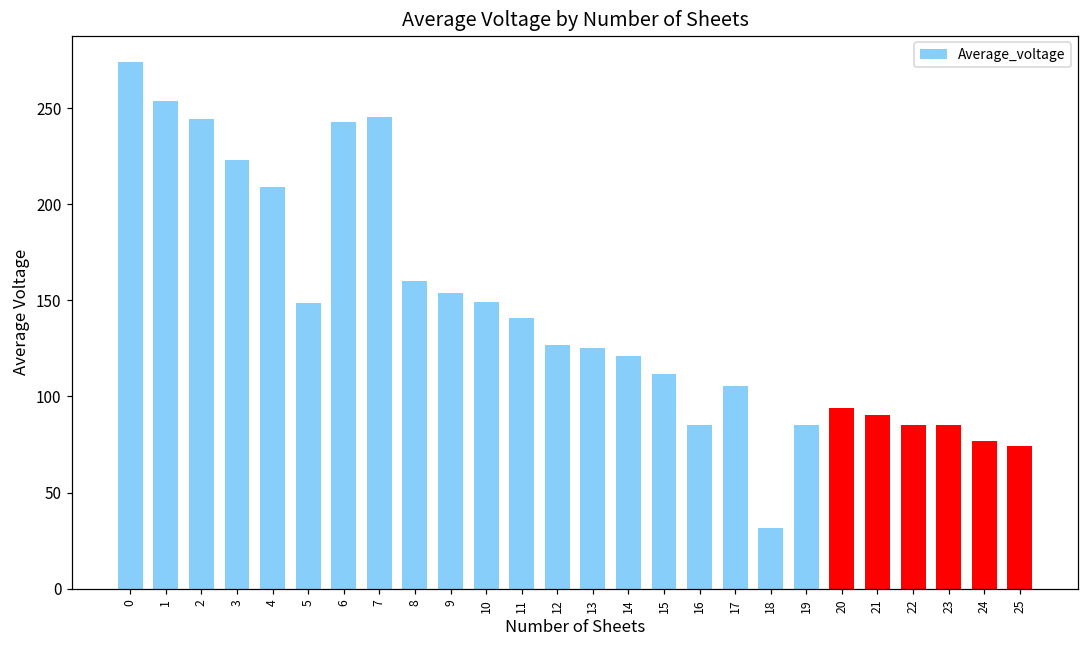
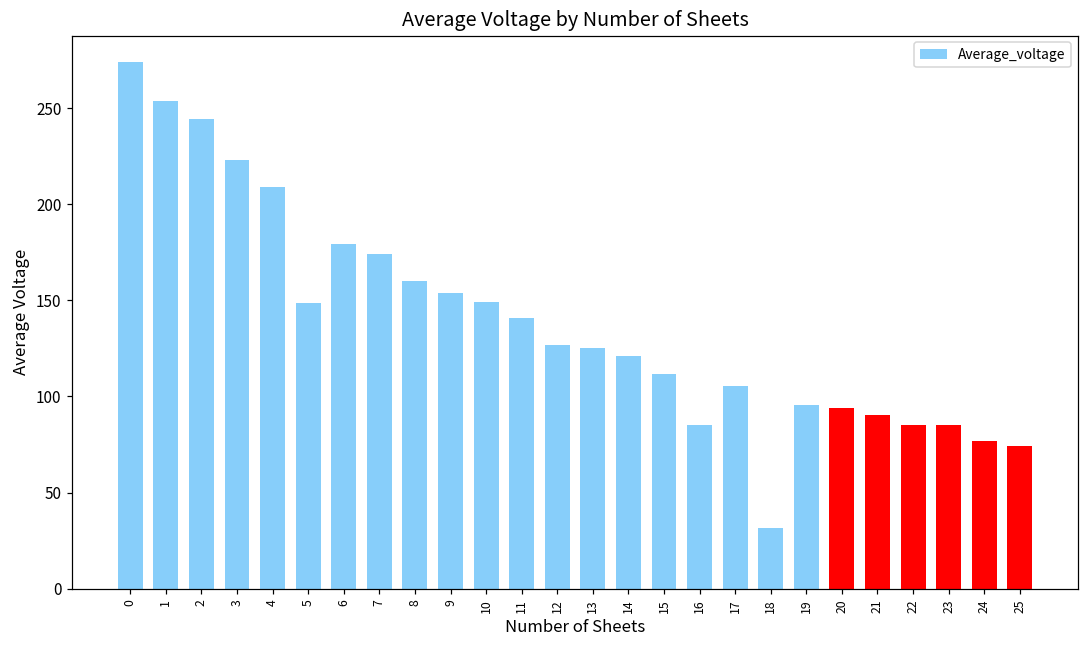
  {
    "0": 274,
    "1": 254,
    "2": 244,
    "3": 223,
    "4": 209,
    "5": 148,
-   "6": 243,
-   "7": 246,
+   "6": 179,
+   "7": 174,
    "8": 160,
    "9": 154,
    "10": 149,
    "11": 141,
    "12": 127,
    "13": 125,
    "14": 121,
    "15": 112,
    "16": 85,
    "17": 106,
    "18": 32,
-   "19": 85,
+   "19": 95,
    "20": 94,
    "21": 90,
    "22": 85,
    "23": 85,
    "24": 77,
    "25": 74
  }
